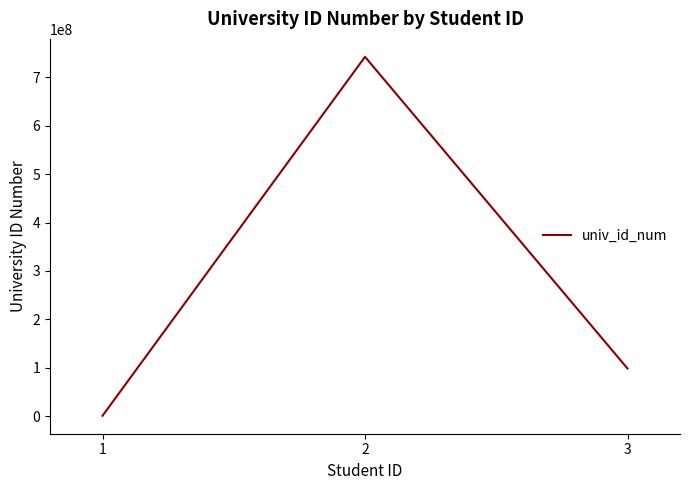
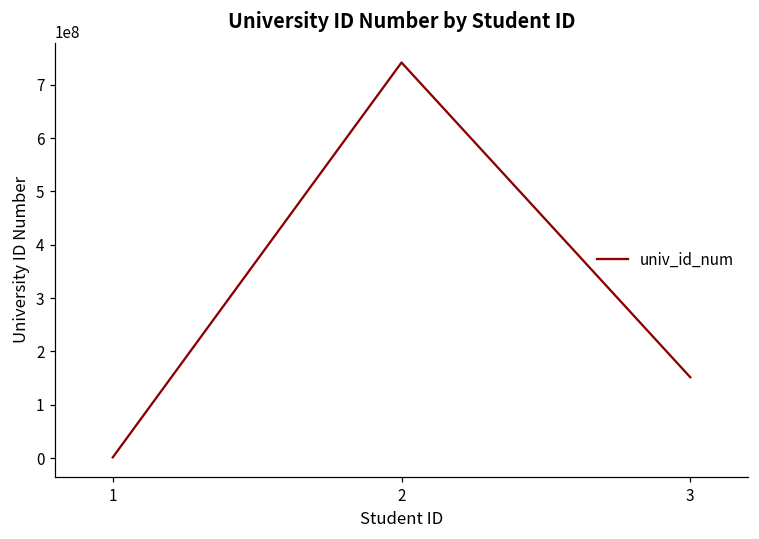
  {
    "1": 0,
    "2": 740000000,
-   "3": 100000000
+   "3": 150000000
  }
